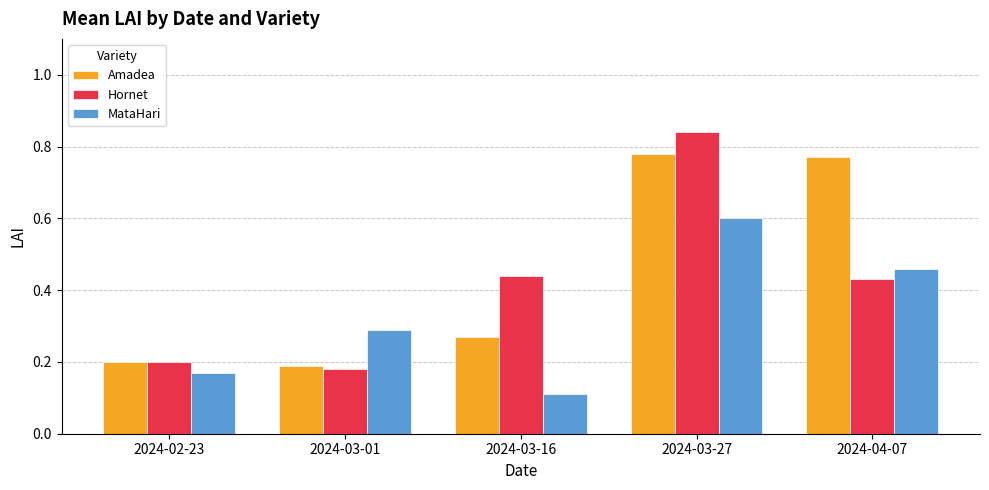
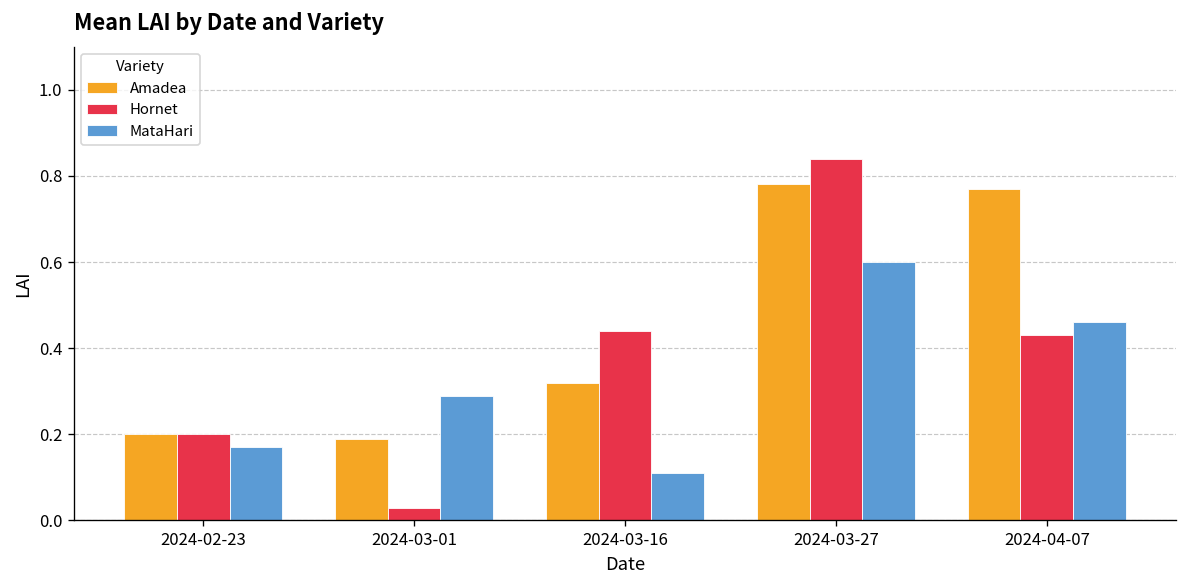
  {
    "Amadea": {
      "2024-02-23": 0.20,
      "2024-03-01": 0.19,
-     "2024-03-16": 0.27,
+     "2024-03-16": 0.32,
      "2024-03-27": 0.78,
      "2024-04-07": 0.77
    },
    "Hornet": {
      "2024-02-23": 0.20,
-     "2024-03-01": 0.18,
+     "2024-03-01": 0.03,
      "2024-03-16": 0.44,
      "2024-03-27": 0.84,
      "2024-04-07": 0.43
    },
    "MataHari": {
      "2024-02-23": 0.17,
      "2024-03-01": 0.29,
      "2024-03-16": 0.11,
      "2024-03-27": 0.60,
      "2024-04-07": 0.46
    }
  }
